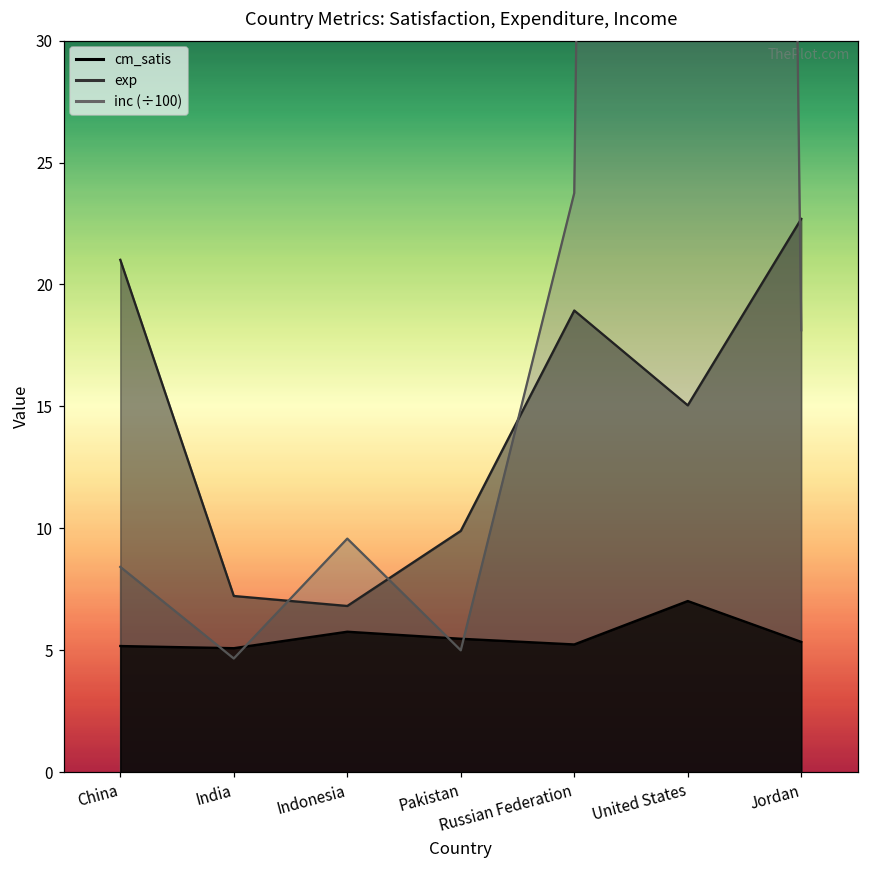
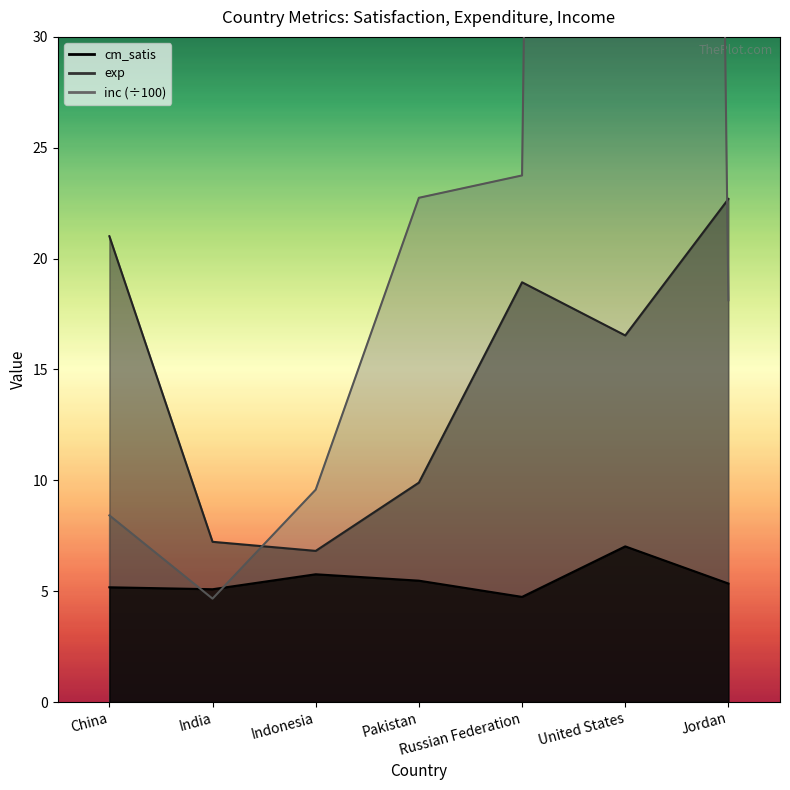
  {
    "cm_satis": {
      "China": 5.2,
      "India": 5.1,
      "Indonesia": 5.8,
      "Pakistan": 5.5,
-     "Russian Federation": 5.2,
+     "Russian Federation": 4.7,
      "United States": 7.0,
      "Jordan": 5.3
    },
    "exp": {
      "China": 21.0,
      "India": 7.2,
      "Indonesia": 6.8,
      "Pakistan": 9.9,
      "Russian Federation": 18.9,
-     "United States": 15.0,
+     "United States": 16.5,
      "Jordan": 22.7
    },
    "inc (÷100)": {
      "China": 8.4,
      "India": 4.7,
      "Indonesia": 9.6,
-     "Pakistan": 5.0,
+     "Pakistan": 22.7,
      "Russian Federation": 23.8,
      "Jordan": 18.1
    }
  }
